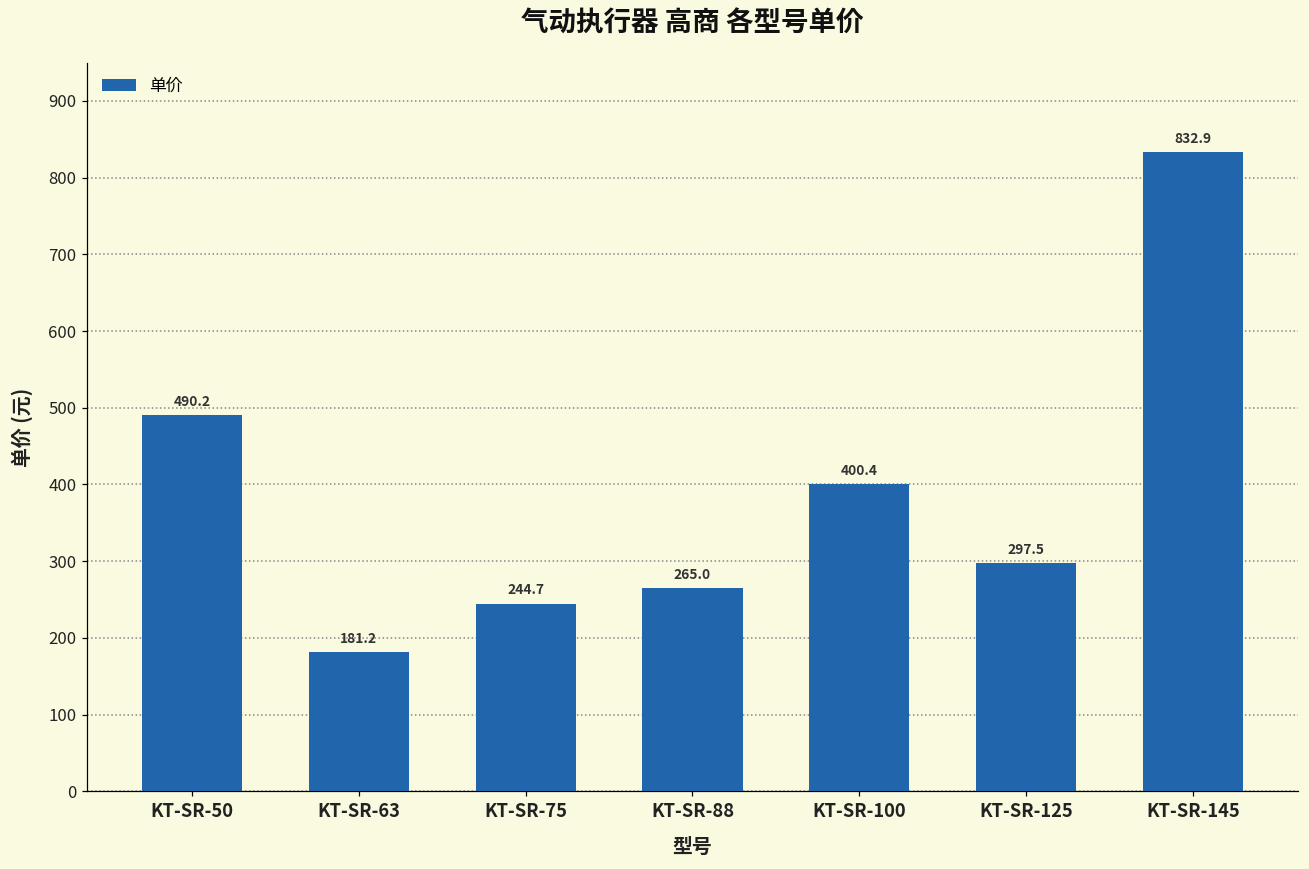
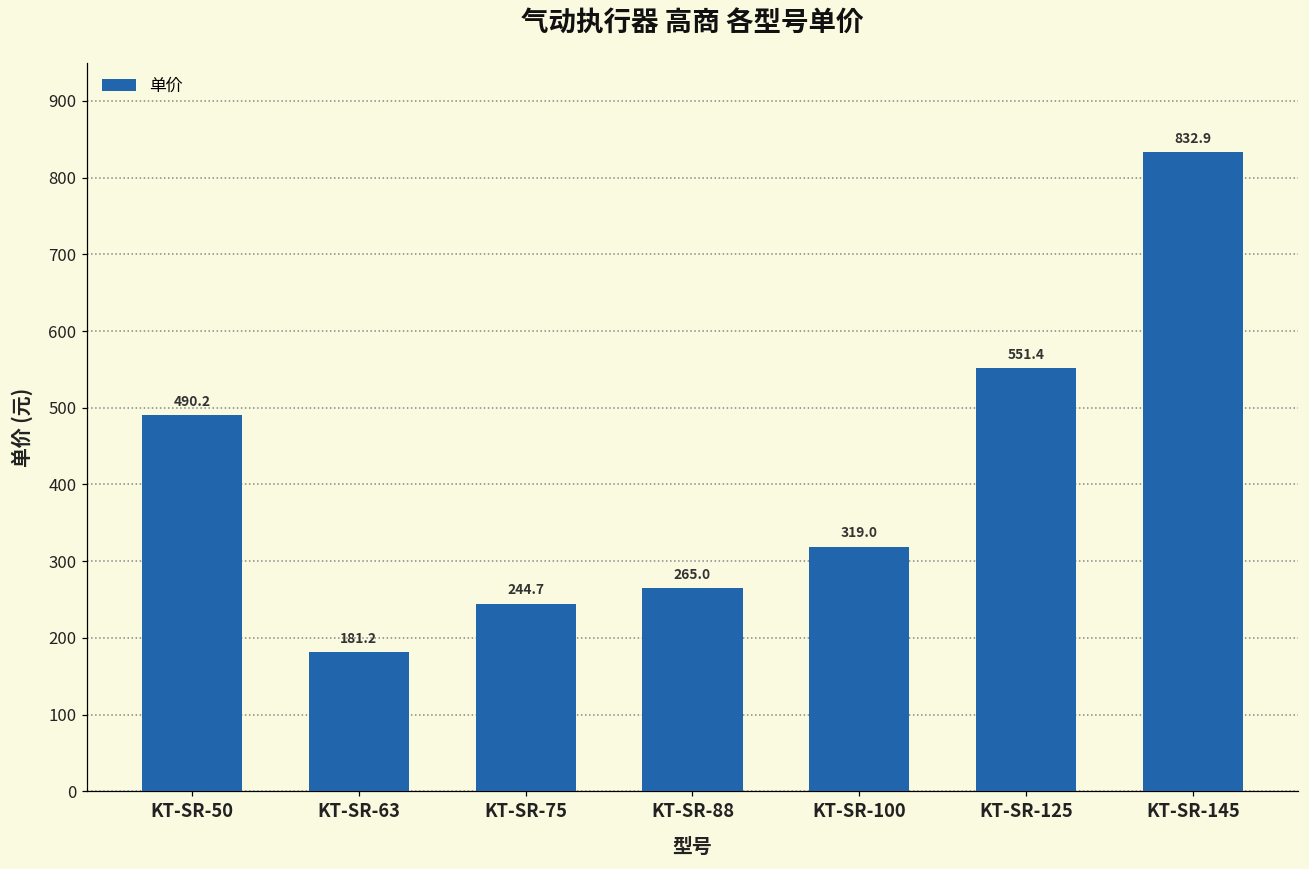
  {
    "KT-SR-50": 490.2,
    "KT-SR-63": 181.2,
    "KT-SR-75": 244.7,
    "KT-SR-88": 265.0,
-   "KT-SR-100": 400.4,
-   "KT-SR-125": 297.5,
+   "KT-SR-100": 319.0,
+   "KT-SR-125": 551.4,
    "KT-SR-145": 832.9
  }
